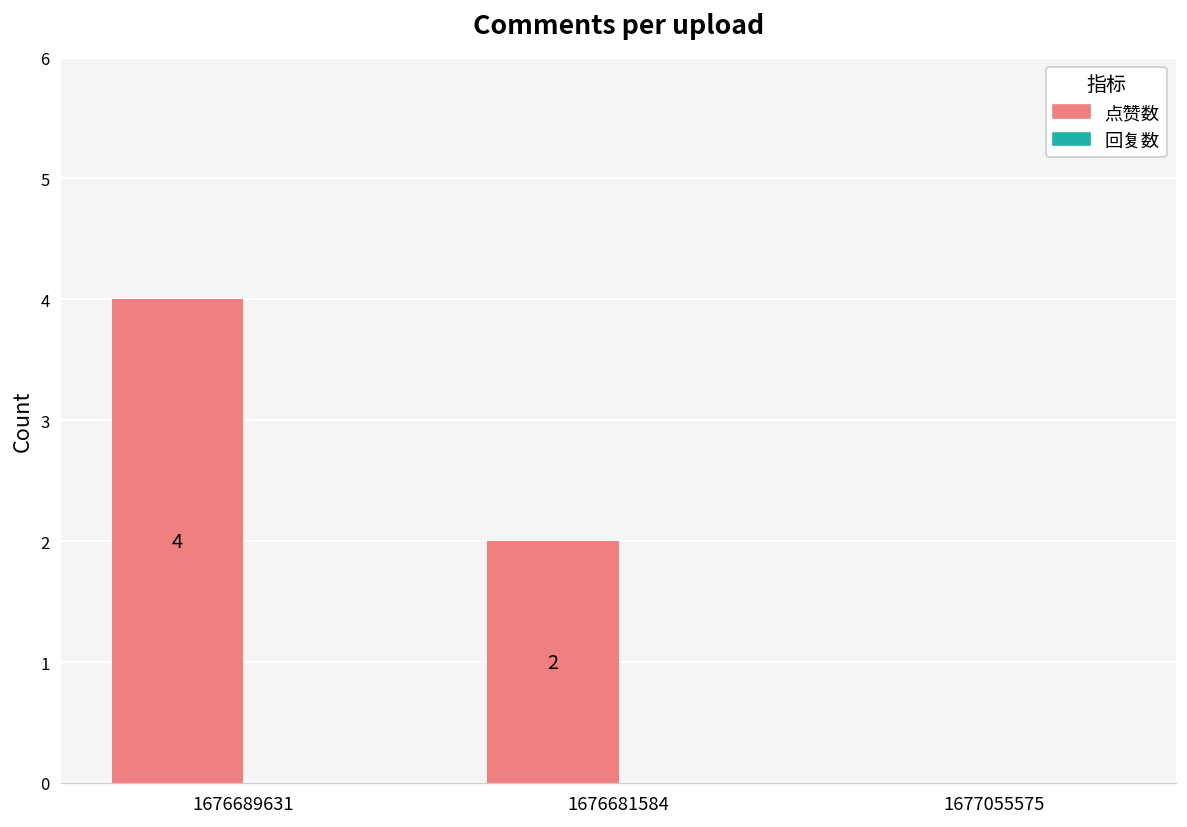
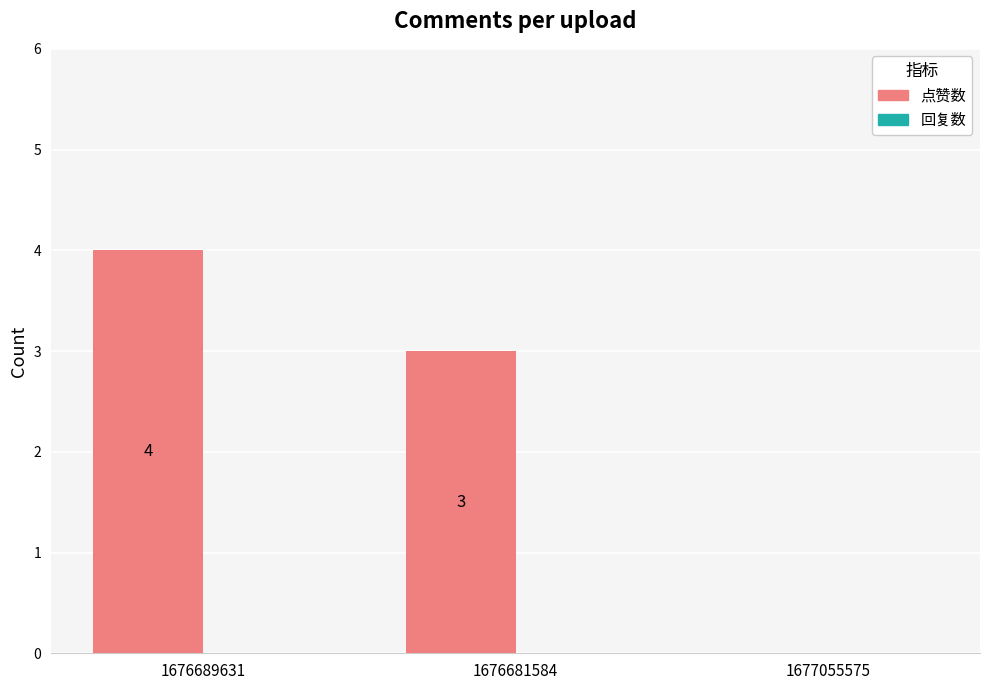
  {
    "点赞数": {
      "1676689631": 4,
-     "1676681584": 2
+     "1676681584": 3
    },
    "回复数": {
      "1676689631": 0.00,
      "1676681584": 0.00,
      "1677055575": 0.00
    }
  }
